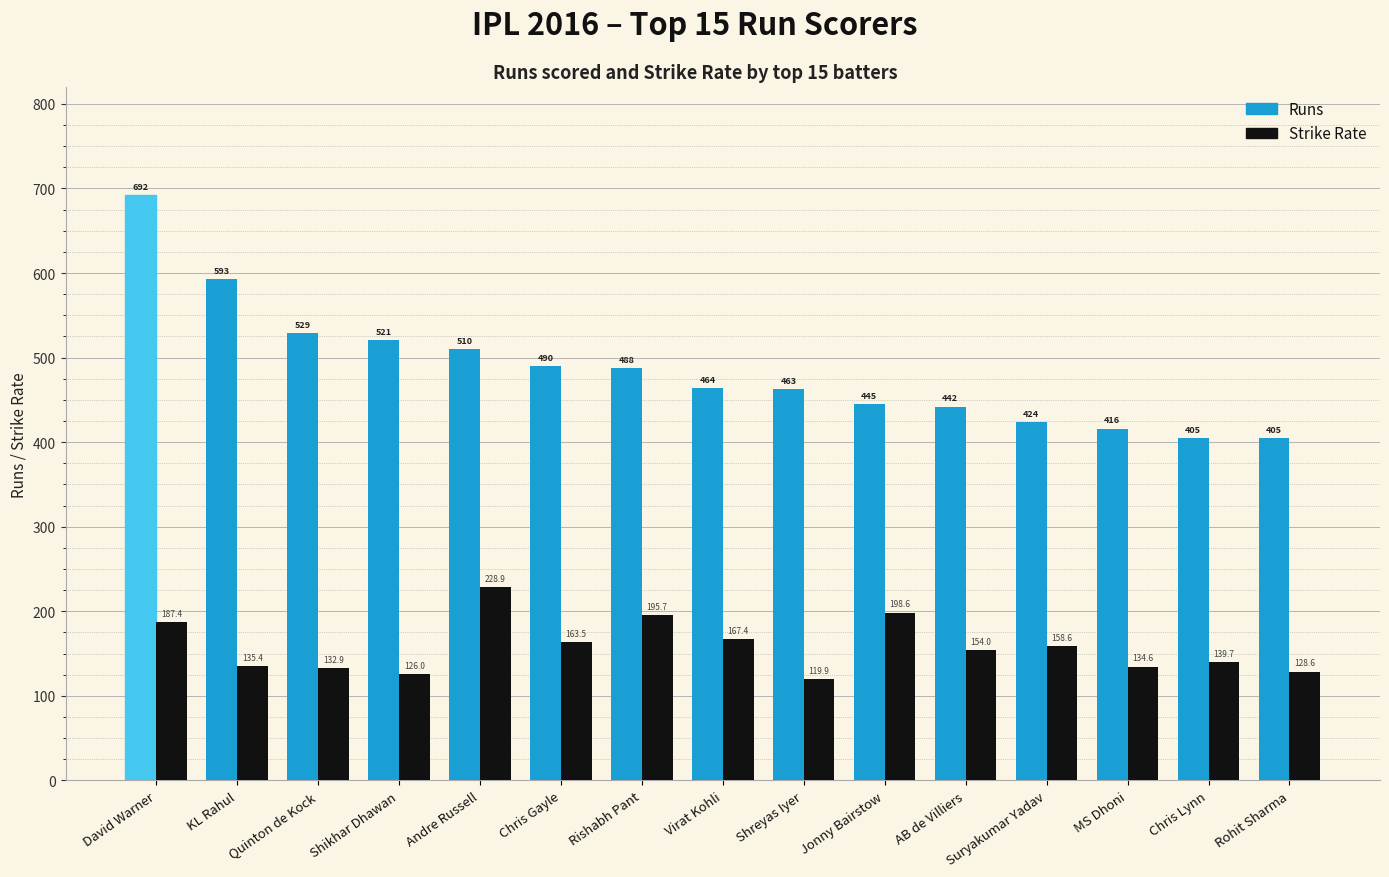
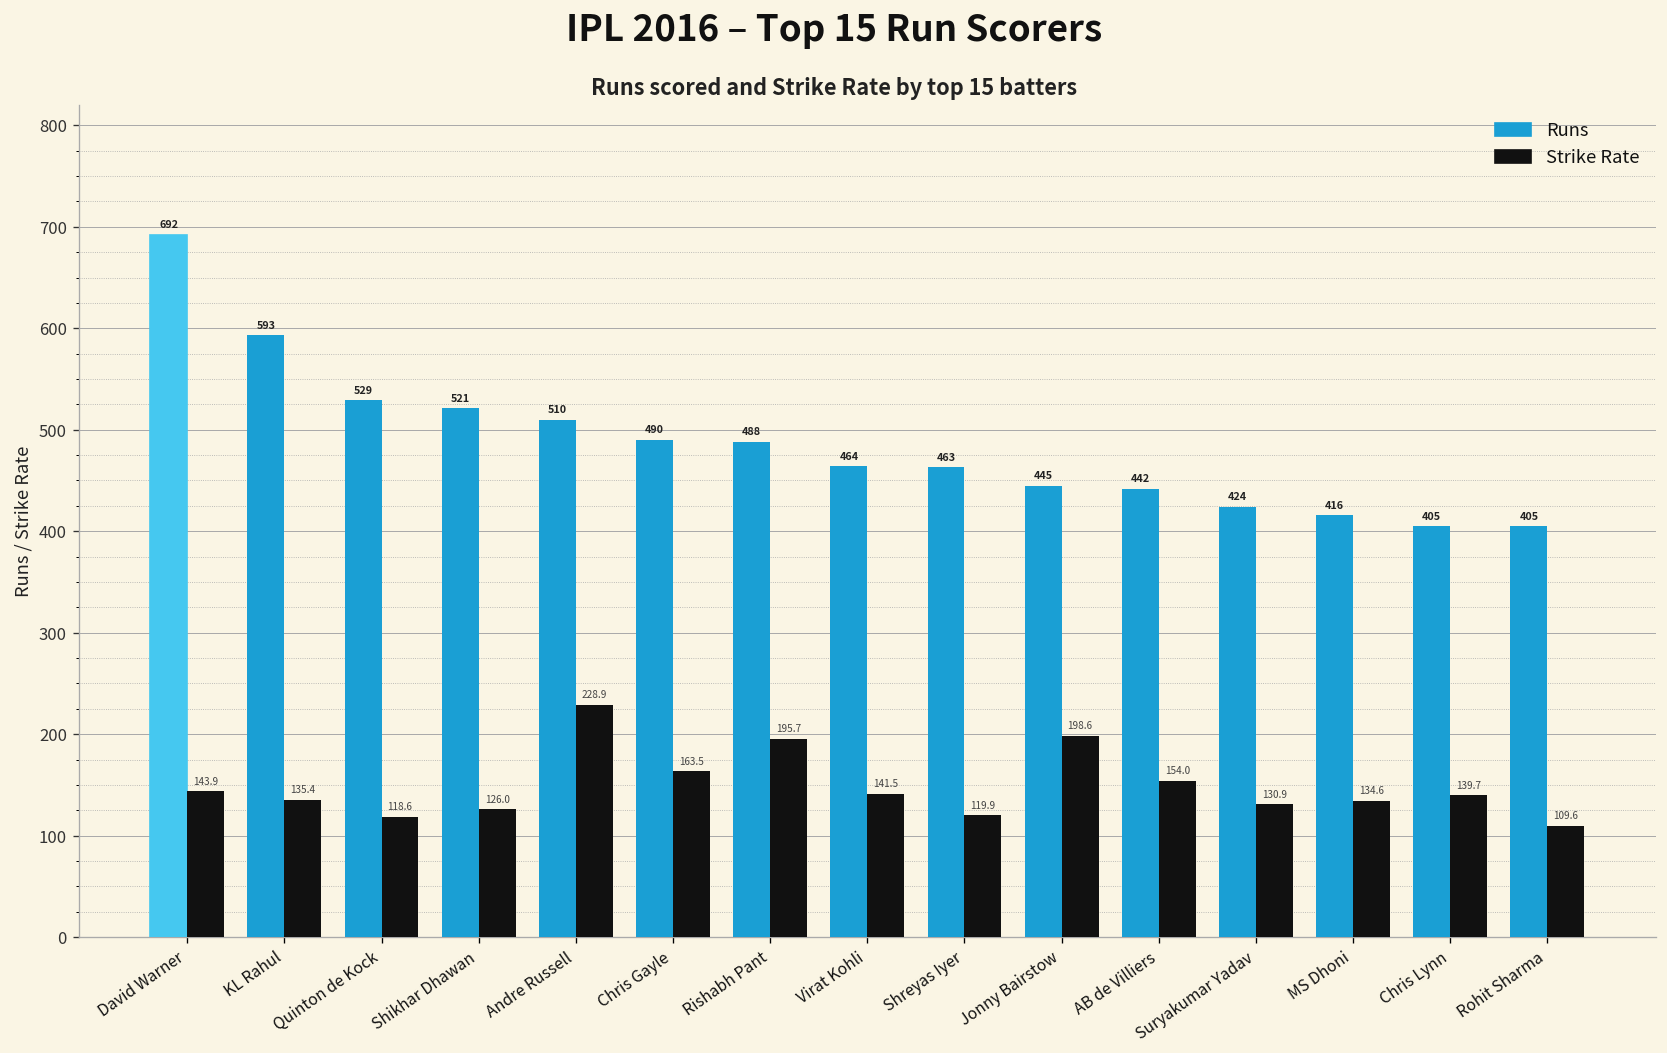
  {
    "Strike Rate": {
-     "David Warner": 187.4,
+     "David Warner": 143.9,
      "KL Rahul": 135.4,
-     "Quinton de Kock": 132.9,
+     "Quinton de Kock": 118.6,
      "Shikhar Dhawan": 126.0,
      "Andre Russell": 228.9,
      "Chris Gayle": 163.5,
      "Rishabh Pant": 195.7,
-     "Virat Kohli": 167.4,
+     "Virat Kohli": 141.5,
      "Shreyas Iyer": 119.9,
      "Jonny Bairstow": 198.6,
      "AB de Villiers": 154.0,
-     "Suryakumar Yadav": 158.6,
+     "Suryakumar Yadav": 130.9,
      "MS Dhoni": 134.6,
      "Chris Lynn": 139.7,
-     "Rohit Sharma": 128.6
+     "Rohit Sharma": 109.6
    }
  }
